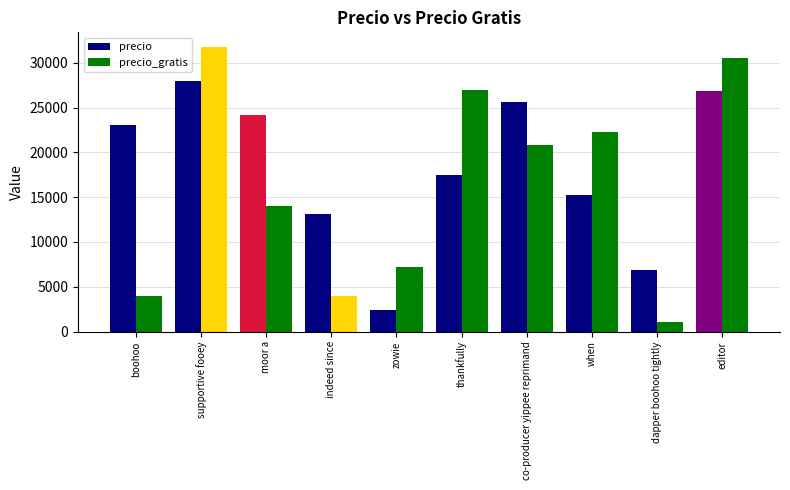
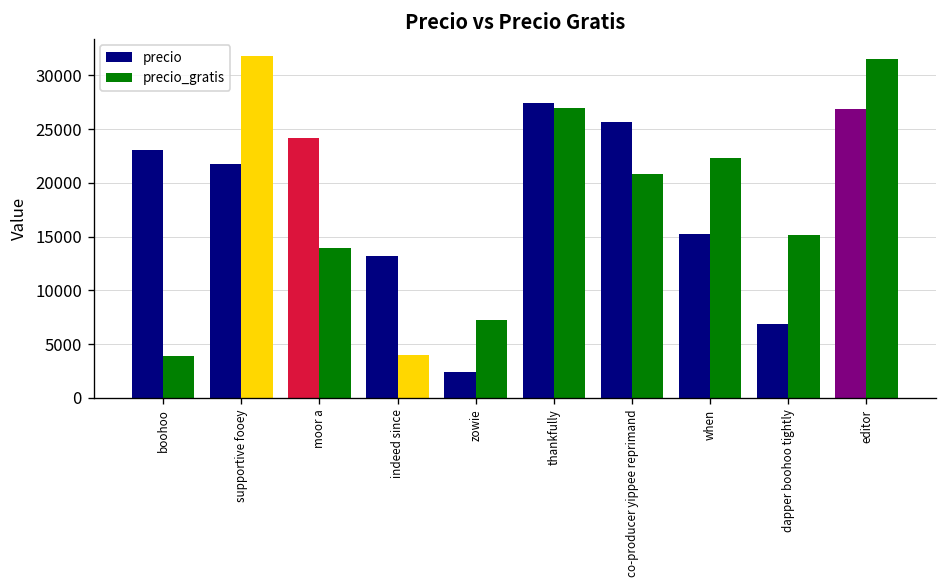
  {
    "precio": {
      "boohoo": 23000,
-     "supportive fooey": 28000,
+     "supportive fooey": 22000,
      "moor a": 24000,
      "indeed since": 13000,
      "zowie": 2000,
-     "thankfully": 17000,
+     "thankfully": 27000,
      "co-producer yippee reprimand": 26000,
      "when": 15000,
      "dapper boohoo tightly": 7000,
      "editor": 27000
    },
    "precio_gratis": {
      "boohoo": 4000,
      "supportive fooey": 32000,
      "moor a": 14000,
      "indeed since": 4000,
      "zowie": 7000,
      "thankfully": 27000,
      "co-producer yippee reprimand": 21000,
      "when": 22000,
-     "dapper boohoo tightly": 1000,
-     "editor": 30000
+     "dapper boohoo tightly": 15000,
+     "editor": 32000
    }
  }
